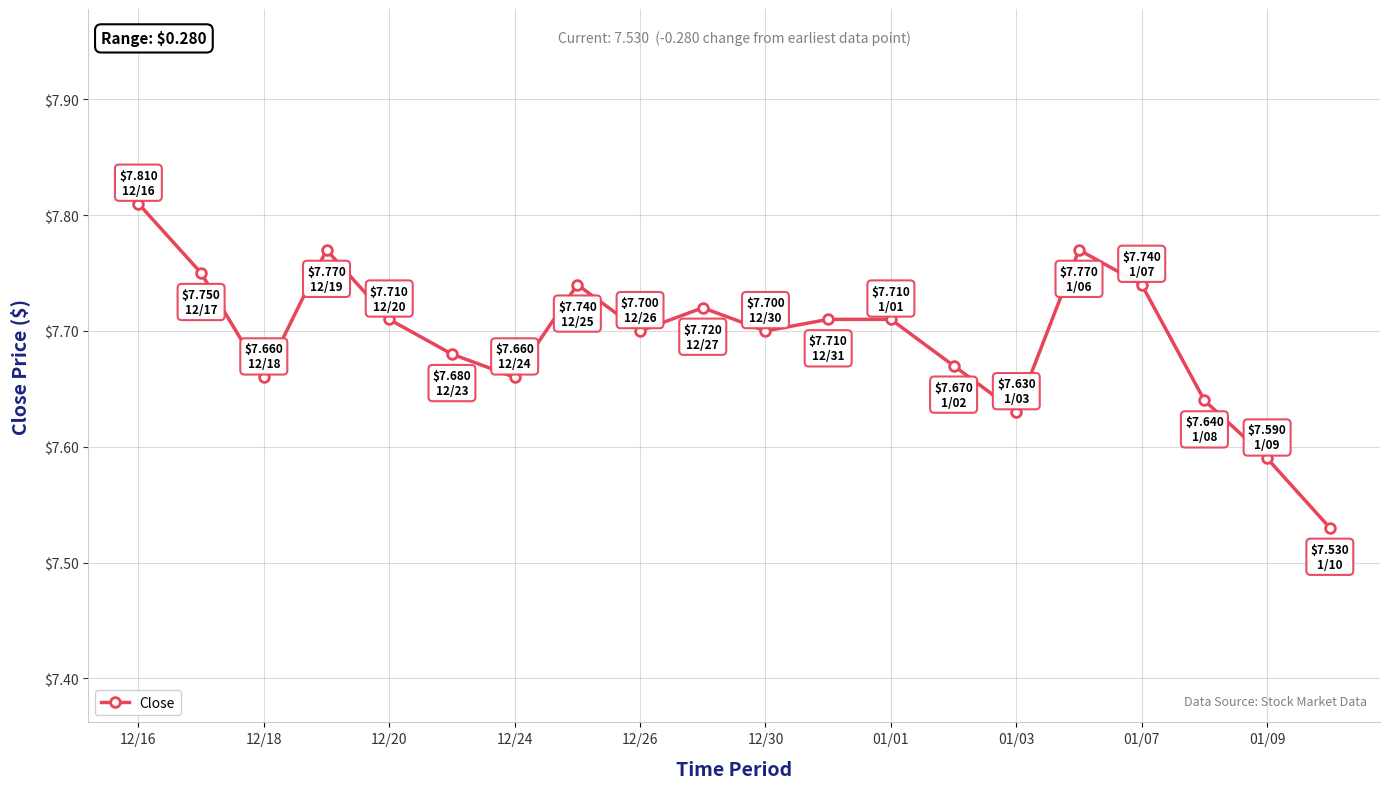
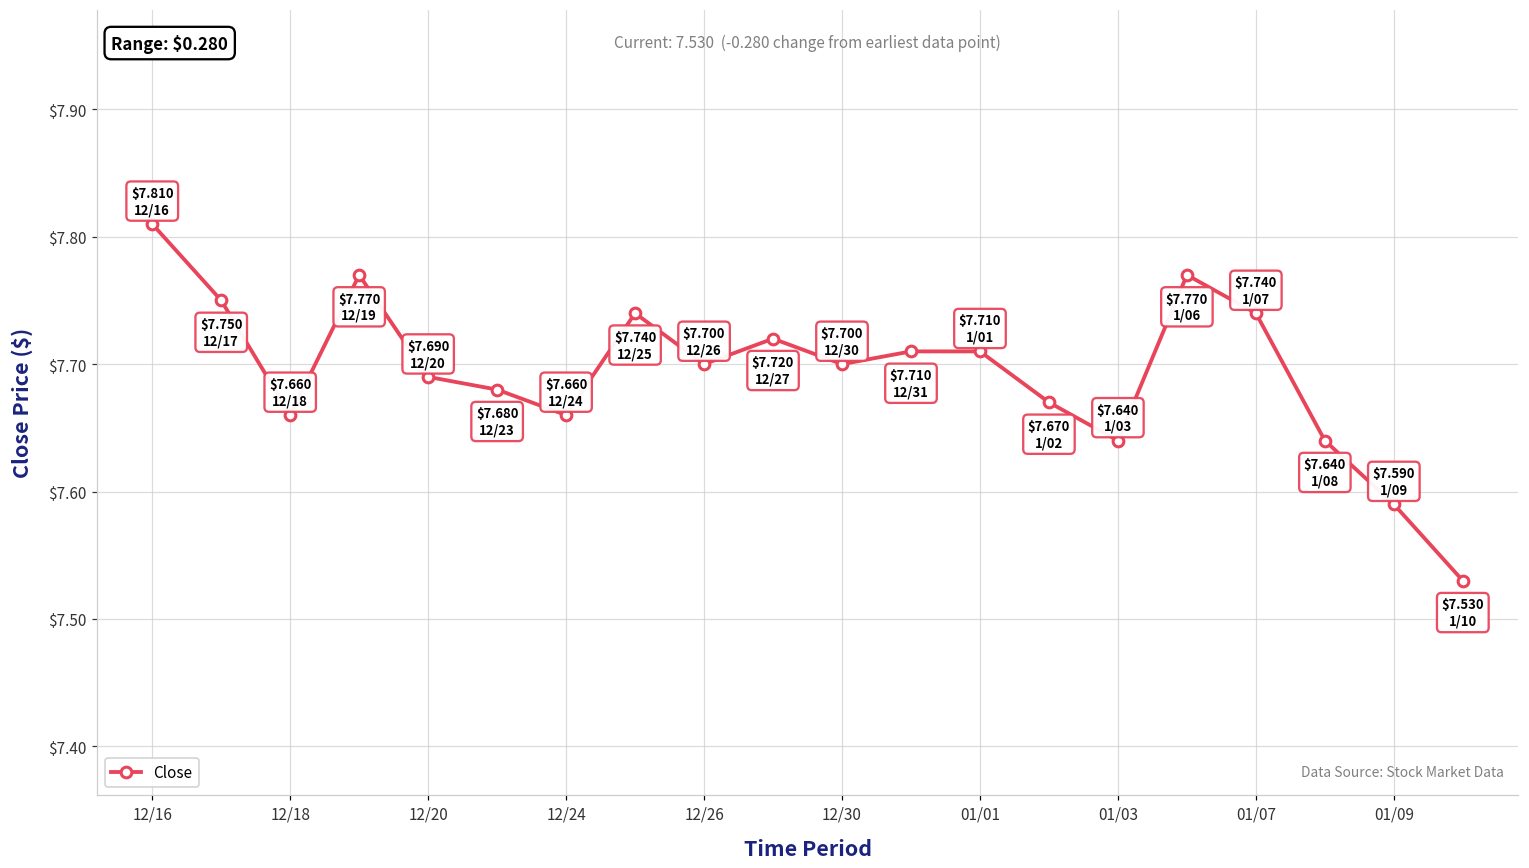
  {
-   "12/20": "$7.710",
-   "01/03": "$7.630"
+   "12/20": "$7.690",
+   "01/03": "$7.640"
  }
